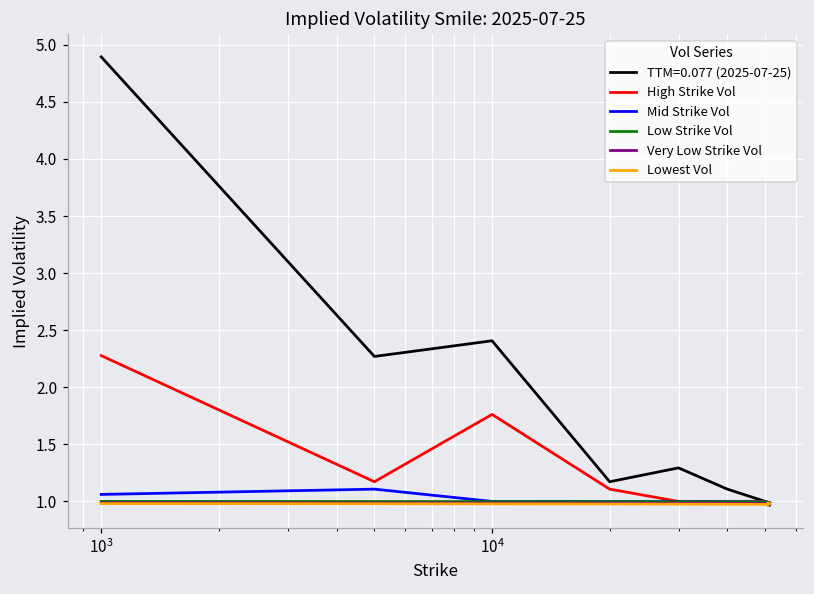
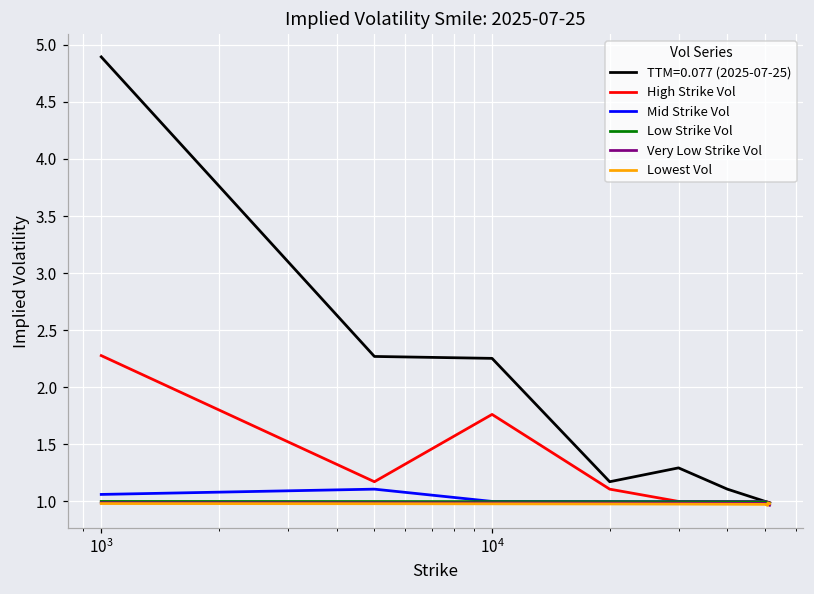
  {
    "TTM=0.077 (2025-07-25)": {
      "10^3": 4.89,
-     "10^4": 2.41
+     "10^4": 2.25
    },
    "High Strike Vol": {
      "10^3": 2.28,
      "10^4": 1.76
    },
    "Mid Strike Vol": {
      "10^3": 1.06
    }
  }
